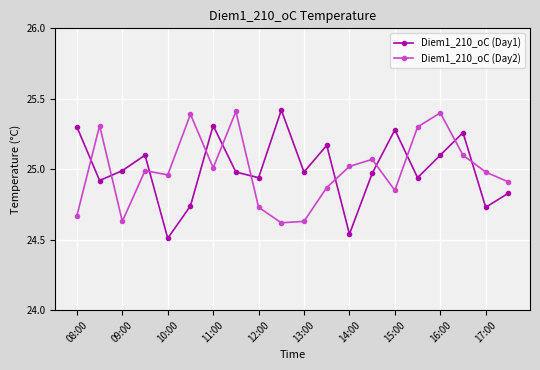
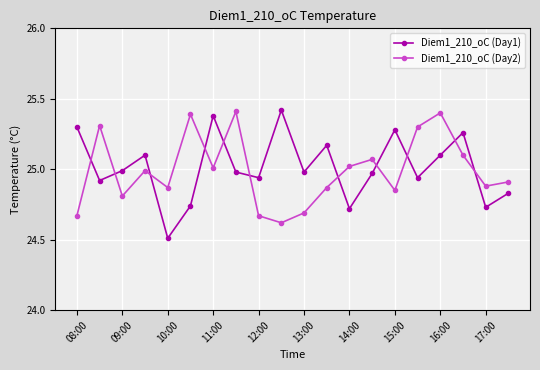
  {
    "Diem1_210_oC (Day1)": {
      "08:00": 25.30,
      "09:00": 24.99,
      "10:00": 24.51,
-     "11:00": 25.31,
+     "11:00": 25.38,
      "12:00": 24.94,
      "13:00": 24.98,
-     "14:00": 24.54,
+     "14:00": 24.72,
      "15:00": 25.28,
      "16:00": 25.10,
      "17:00": 24.73
    },
    "Diem1_210_oC (Day2)": {
      "08:00": 24.67,
-     "09:00": 24.63,
-     "10:00": 24.96,
+     "09:00": 24.81,
+     "10:00": 24.87,
      "11:00": 25.01,
-     "12:00": 24.73,
-     "13:00": 24.63,
+     "12:00": 24.67,
+     "13:00": 24.69,
      "14:00": 25.02,
      "15:00": 24.85,
      "16:00": 25.40,
-     "17:00": 24.98
+     "17:00": 24.88
    }
  }
